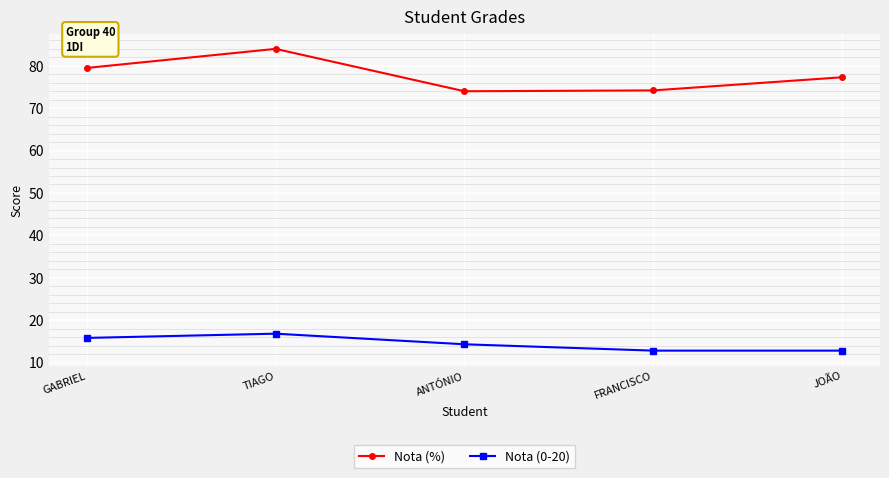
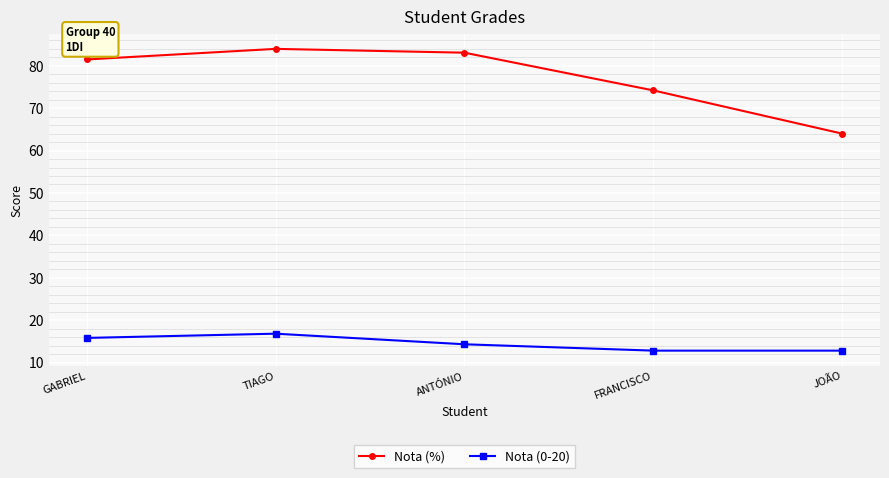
  {
    "Nota (%)": {
-     "GABRIEL": 80,
+     "GABRIEL": 82,
      "TIAGO": 84,
-     "ANTÓNIO": 74,
+     "ANTÓNIO": 83,
      "FRANCISCO": 74,
-     "JOÃO": 77
+     "JOÃO": 64
    },
    "Nota (0-20)": {
      "GABRIEL": 16,
      "TIAGO": 17,
      "ANTÓNIO": 14,
      "FRANCISCO": 13,
      "JOÃO": 13
    }
  }
